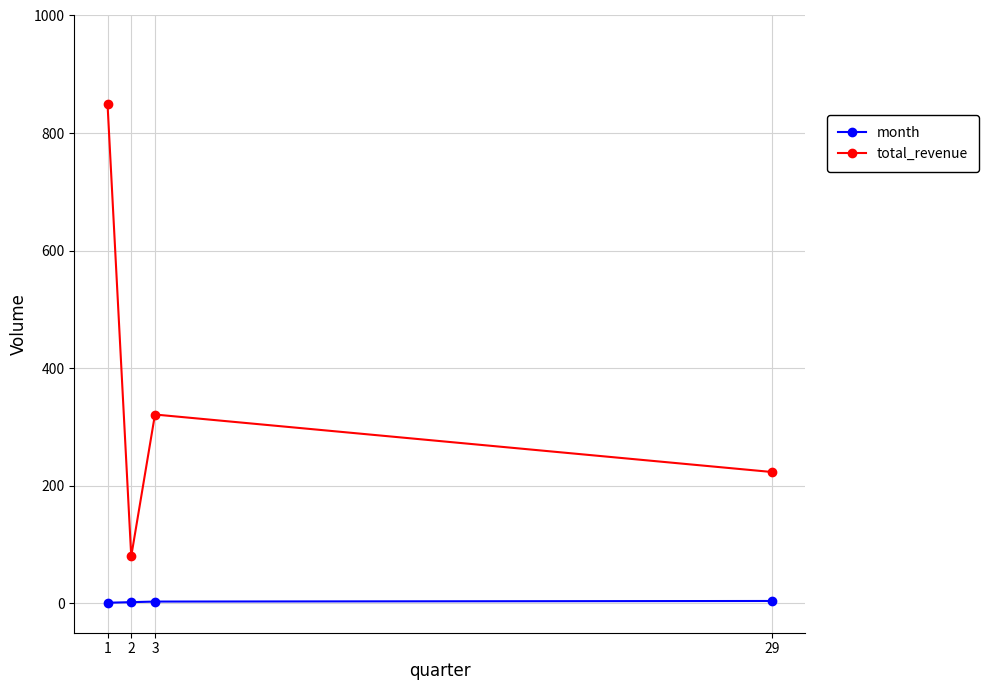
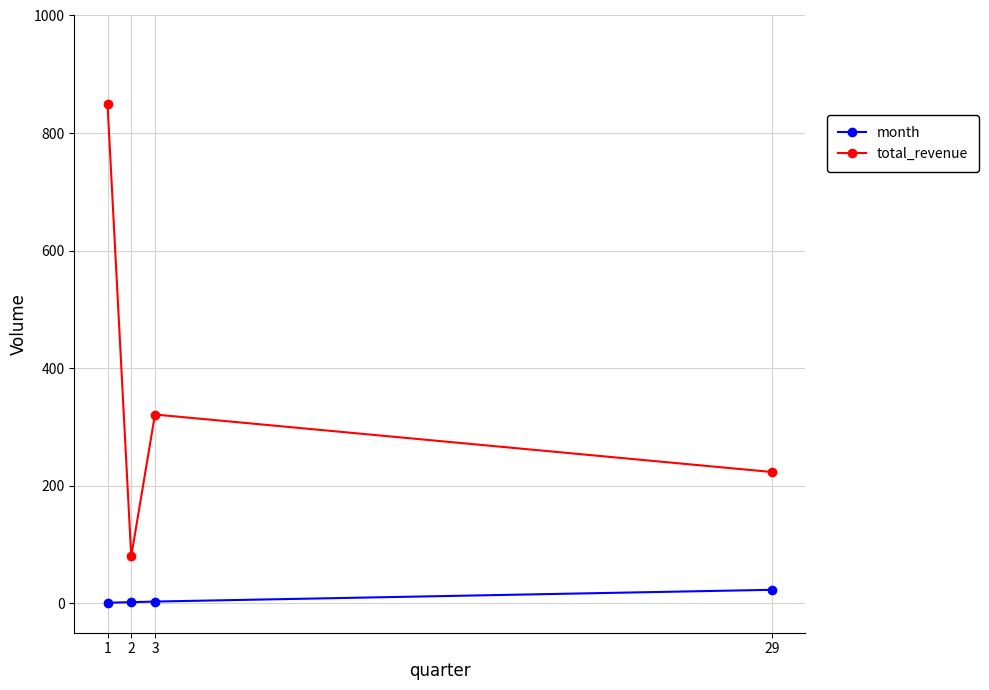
  {
    "month": {
      "1": 0,
      "2": 0,
      "3": 0,
-     "29": 0
+     "29": 20
    },
    "total_revenue": {
      "1": 850,
      "2": 80,
      "3": 320,
      "29": 220
    }
  }
